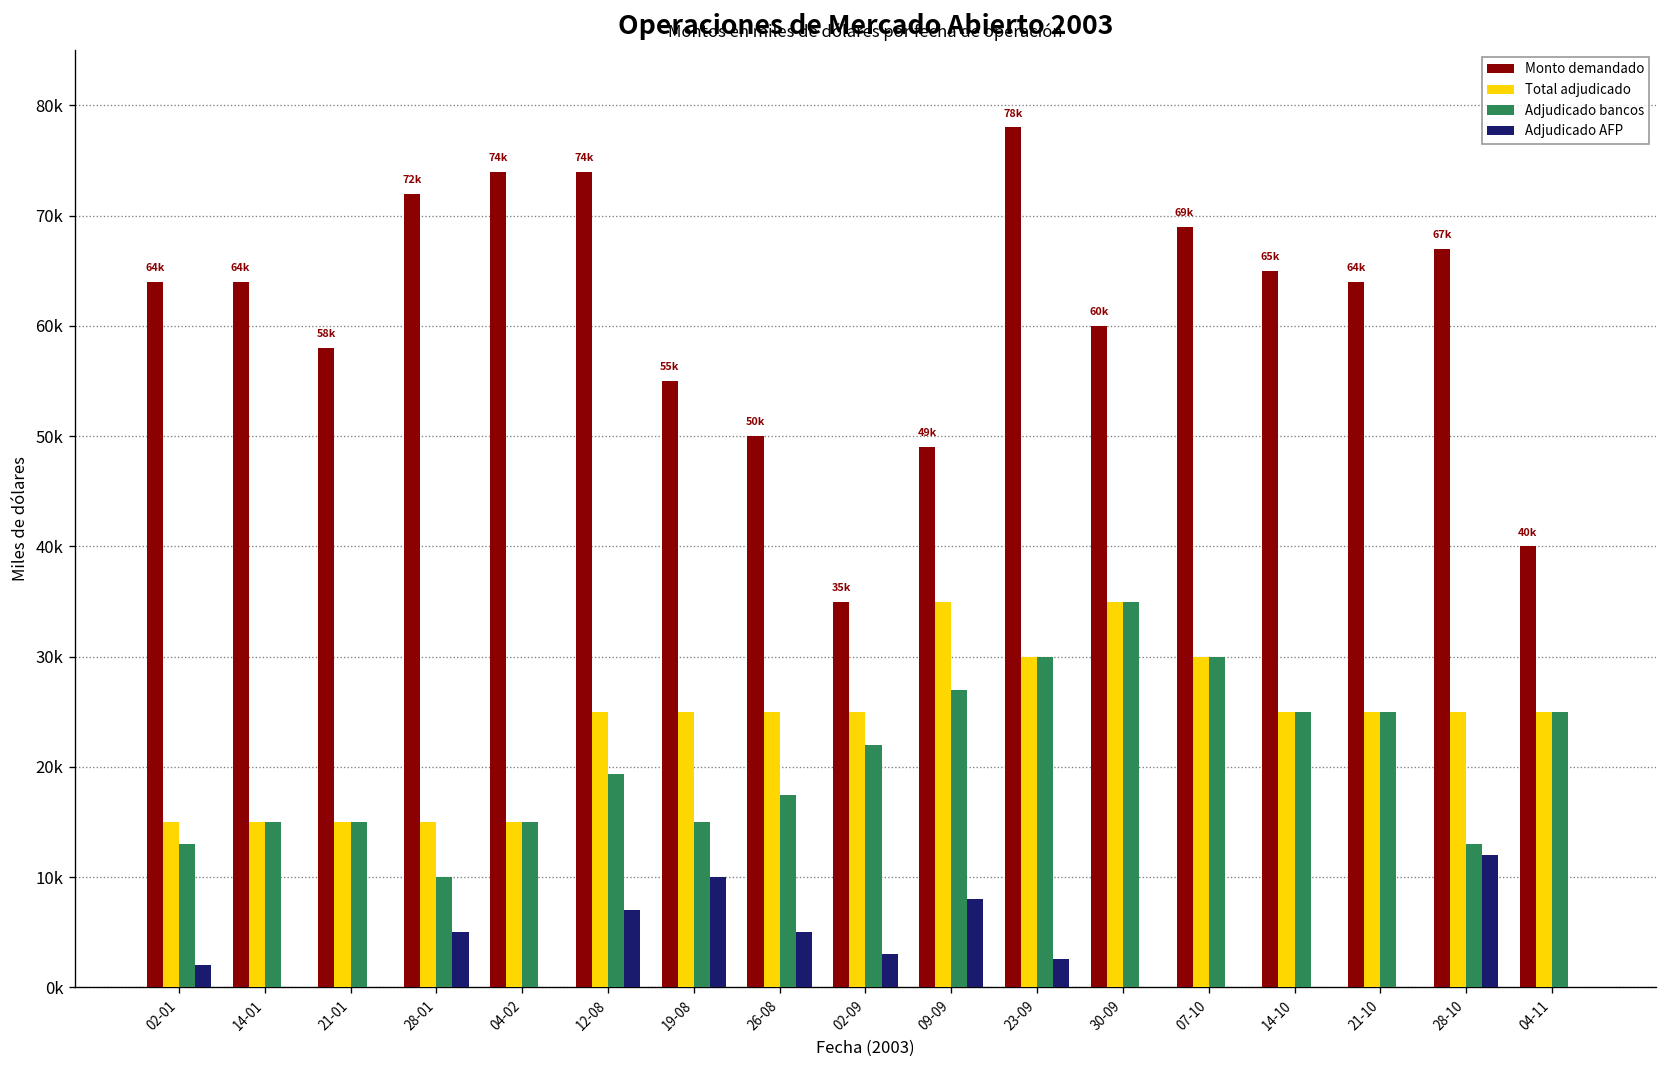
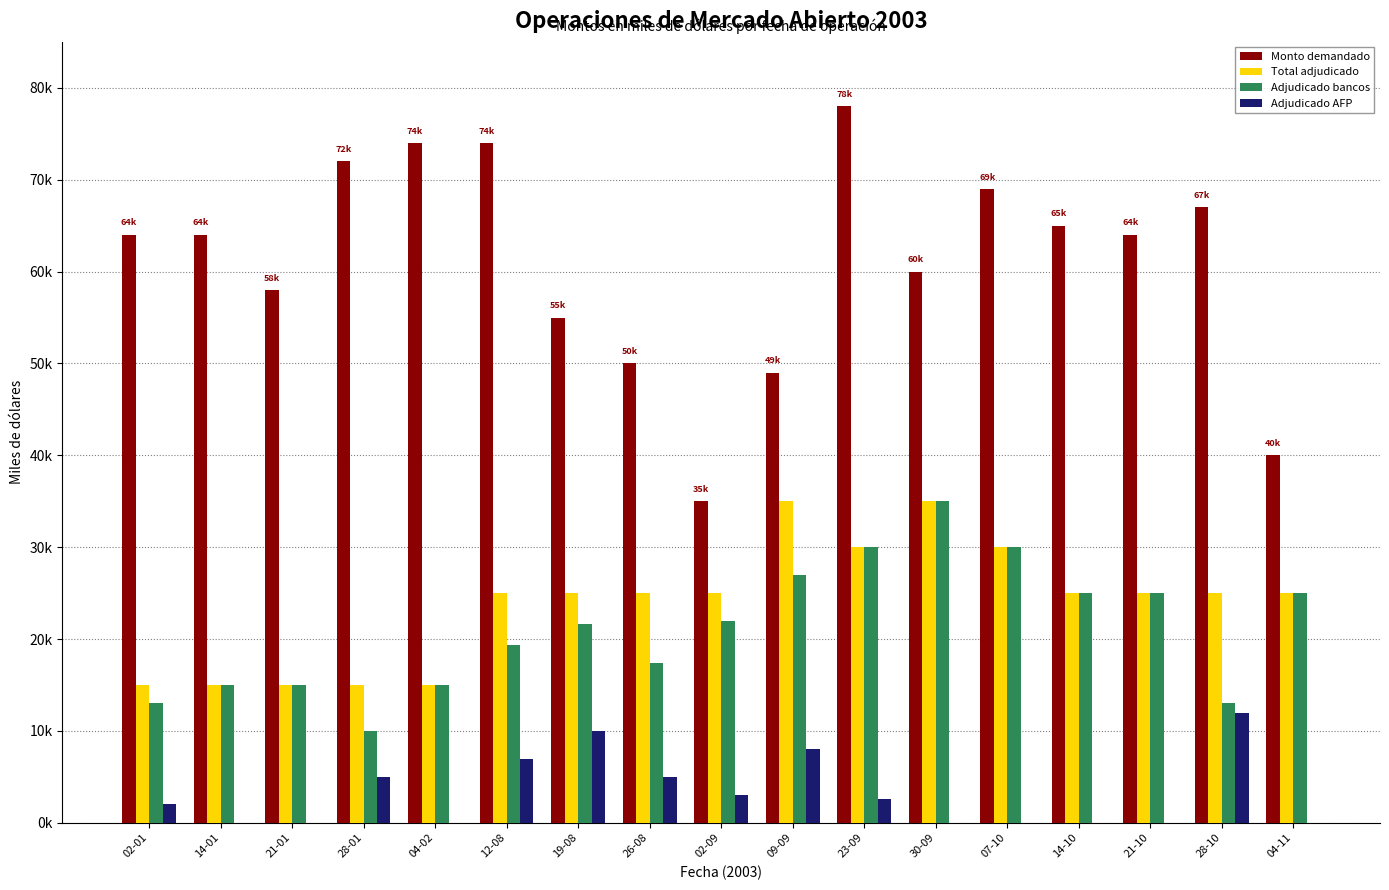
  {
    "Monto demandado": {
      "02-01": "64k",
      "14-01": "64k",
      "21-01": "58k",
      "28-01": "72k",
      "04-02": "74k",
      "12-08": "74k",
      "19-08": "55k",
      "26-08": "50k",
      "02-09": "35k",
      "09-09": "49k",
      "23-09": "78k",
      "30-09": "60k",
      "07-10": "69k",
      "14-10": "65k",
      "21-10": "64k",
      "28-10": "67k",
      "04-11": "40k"
    },
    "Total adjudicado": {
      "02-01": "15000",
      "14-01": "15000",
      "21-01": "15000",
      "28-01": "15000",
      "04-02": "15000",
      "12-08": "25000",
      "19-08": "25000",
      "26-08": "25000",
      "02-09": "25000",
      "09-09": "35000",
      "23-09": "30000",
      "30-09": "35000",
      "07-10": "30000",
      "14-10": "25000",
      "21-10": "25000",
      "28-10": "25000",
      "04-11": "25000"
    },
    "Adjudicado bancos": {
      "02-01": "13000",
      "14-01": "15000",
      "21-01": "15000",
      "28-01": "10000",
      "04-02": "15000",
      "12-08": "19000",
-     "19-08": "15000",
+     "19-08": "22000",
      "26-08": "17000",
      "02-09": "22000",
      "09-09": "27000",
      "23-09": "30000",
      "30-09": "35000",
      "07-10": "30000",
      "14-10": "25000",
      "21-10": "25000",
      "28-10": "13000",
      "04-11": "25000"
    },
    "Adjudicado AFP": {
      "02-01": "2000",
      "14-01": "0",
      "21-01": "0",
      "28-01": "5000",
      "04-02": "0",
      "12-08": "7000",
      "19-08": "10000",
      "26-08": "5000",
      "02-09": "3000",
      "09-09": "8000",
      "23-09": "3000",
      "30-09": "0",
      "07-10": "0",
      "14-10": "0",
      "21-10": "0",
      "28-10": "12000",
      "04-11": "0"
    }
  }
